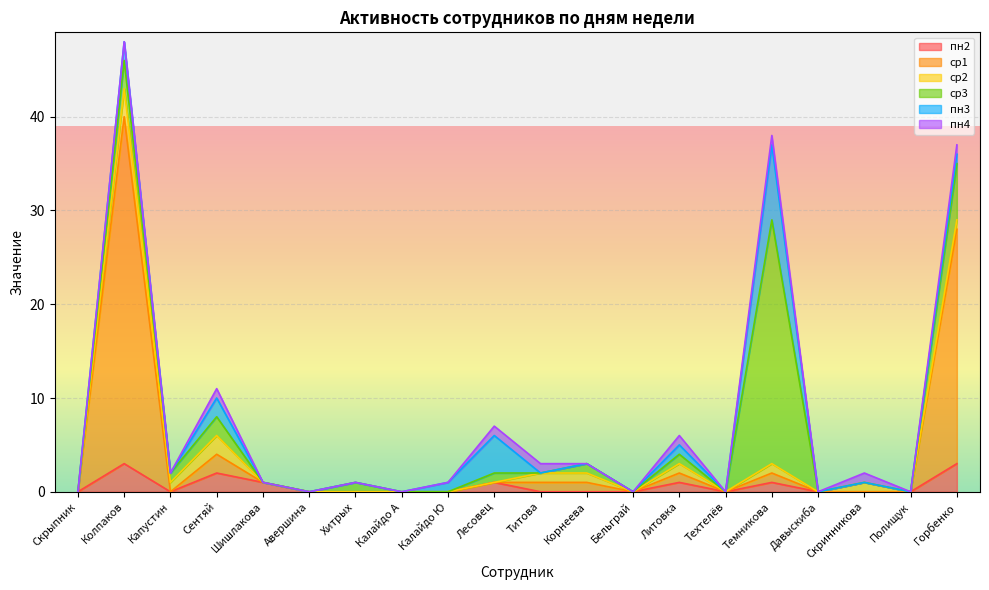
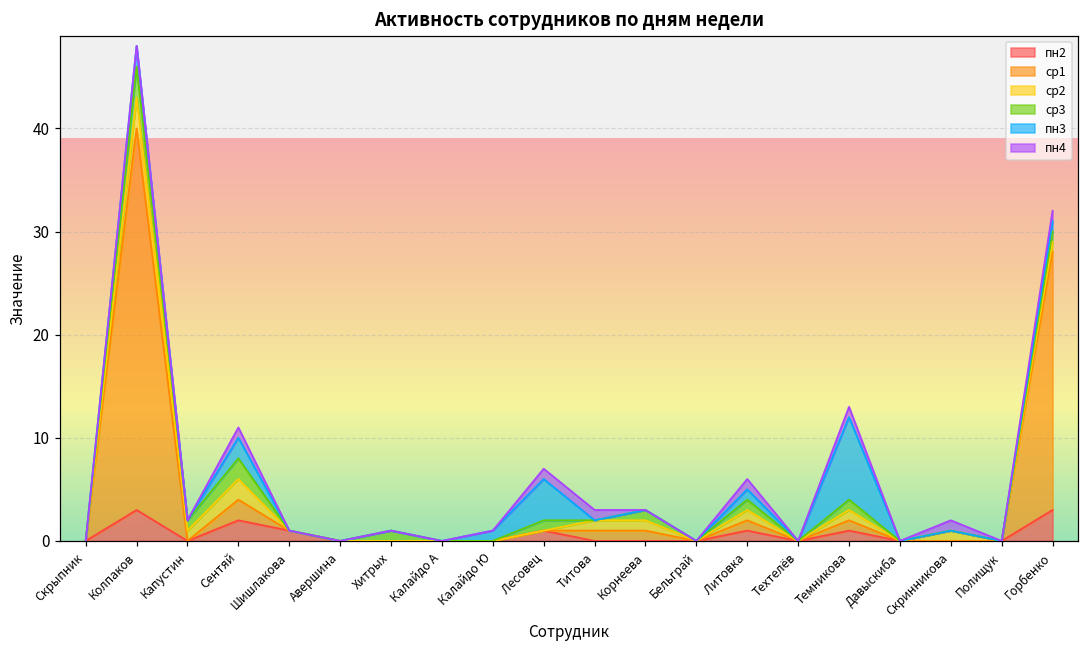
  {
    "пн2": {
      "Колпаков": 3,
      "Сентяй": 2,
      "Титова": 0,
      "Корнеева": 0,
      "Литовка": 1,
      "Темникова": 1,
      "Горбенко": 3
    },
    "ср1": {
      "Колпаков": 37,
      "Сентяй": 2,
      "Титова": 1,
      "Корнеева": 1,
      "Литовка": 1,
      "Темникова": 1,
      "Горбенко": 25
    },
    "ср2": {
      "Колпаков": 3,
      "Капустин": 1,
      "Сентяй": 2,
      "Корнеева": 1,
      "Литовка": 1,
      "Темникова": 1,
      "Горбенко": 1
    },
    "ср3": {
      "Колпаков": 3,
      "Сентяй": 2,
      "Лесовец": 1,
      "Литовка": 1,
-     "Темникова": 26,
-     "Горбенко": 6
+     "Темникова": 1,
+     "Горбенко": 1
    },
    "пн3": {
      "Сентяй": 2,
      "Лесовец": 4,
      "Литовка": 1,
      "Темникова": 8,
      "Горбенко": 1
    },
    "пн4": {
      "Сентяй": 1,
      "Лесовец": 1,
      "Титова": 1,
      "Литовка": 1,
      "Темникова": 1,
      "Скринникова": 1,
      "Горбенко": 1
    }
  }
